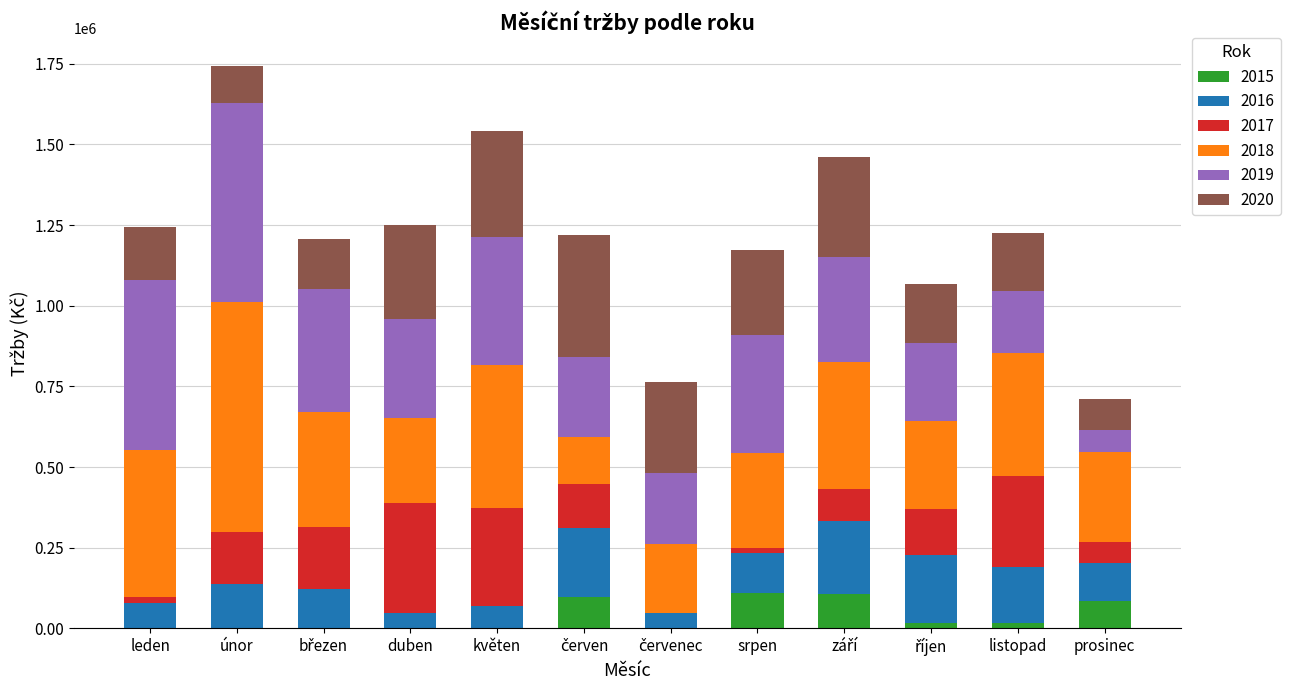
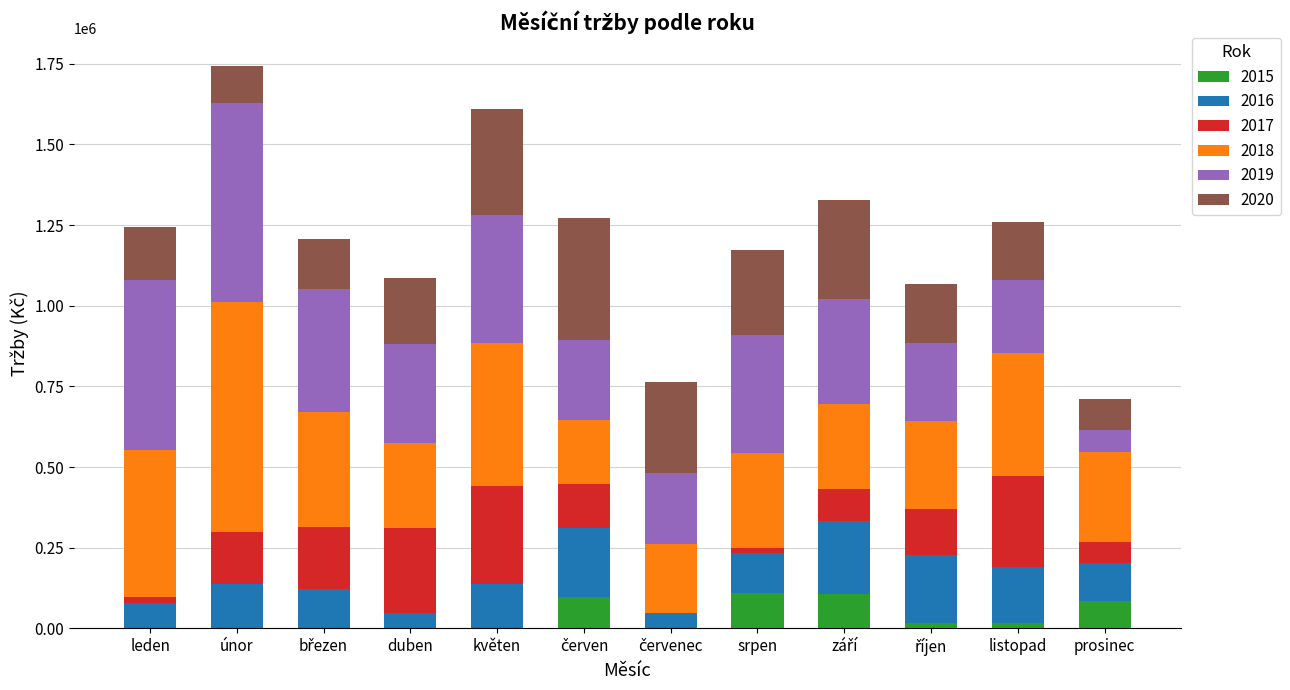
  {
    "2015": {
      "leden": 0,
      "únor": 0,
      "březen": 0,
      "duben": 0,
      "květen": 0,
      "červen": 100000,
      "červenec": 0,
      "srpen": 110000,
      "září": 110000,
      "říjen": 20000,
      "listopad": 20000,
      "prosinec": 80000
    },
    "2016": {
      "leden": 80000,
      "únor": 140000,
      "březen": 120000,
      "duben": 50000,
-     "květen": 70000,
+     "květen": 140000,
      "červen": 210000,
      "červenec": 50000,
      "srpen": 120000,
      "září": 230000,
      "říjen": 210000,
      "listopad": 170000,
      "prosinec": 120000
    },
    "2017": {
      "leden": 20000,
      "únor": 160000,
      "březen": 190000,
-     "duben": 340000,
+     "duben": 270000,
      "květen": 310000,
      "červen": 140000,
      "červenec": 0,
      "srpen": 20000,
      "září": 100000,
      "říjen": 140000,
      "listopad": 280000,
      "prosinec": 70000
    },
    "2018": {
      "leden": 460000,
      "únor": 710000,
      "březen": 360000,
      "duben": 260000,
      "květen": 440000,
-     "červen": 150000,
+     "červen": 200000,
      "červenec": 210000,
      "srpen": 290000,
-     "září": 400000,
+     "září": 260000,
      "říjen": 270000,
      "listopad": 380000,
      "prosinec": 280000
    },
    "2019": {
      "leden": 530000,
      "únor": 620000,
      "březen": 380000,
      "duben": 310000,
      "květen": 400000,
      "červen": 250000,
      "červenec": 220000,
      "srpen": 360000,
      "září": 320000,
      "říjen": 240000,
-     "listopad": 190000,
+     "listopad": 230000,
      "prosinec": 70000
    },
    "2020": {
      "leden": 170000,
      "únor": 120000,
      "březen": 160000,
-     "duben": 290000,
+     "duben": 200000,
      "květen": 330000,
      "červen": 380000,
      "červenec": 280000,
      "srpen": 270000,
      "září": 310000,
      "říjen": 180000,
      "listopad": 180000,
      "prosinec": 90000
    }
  }
